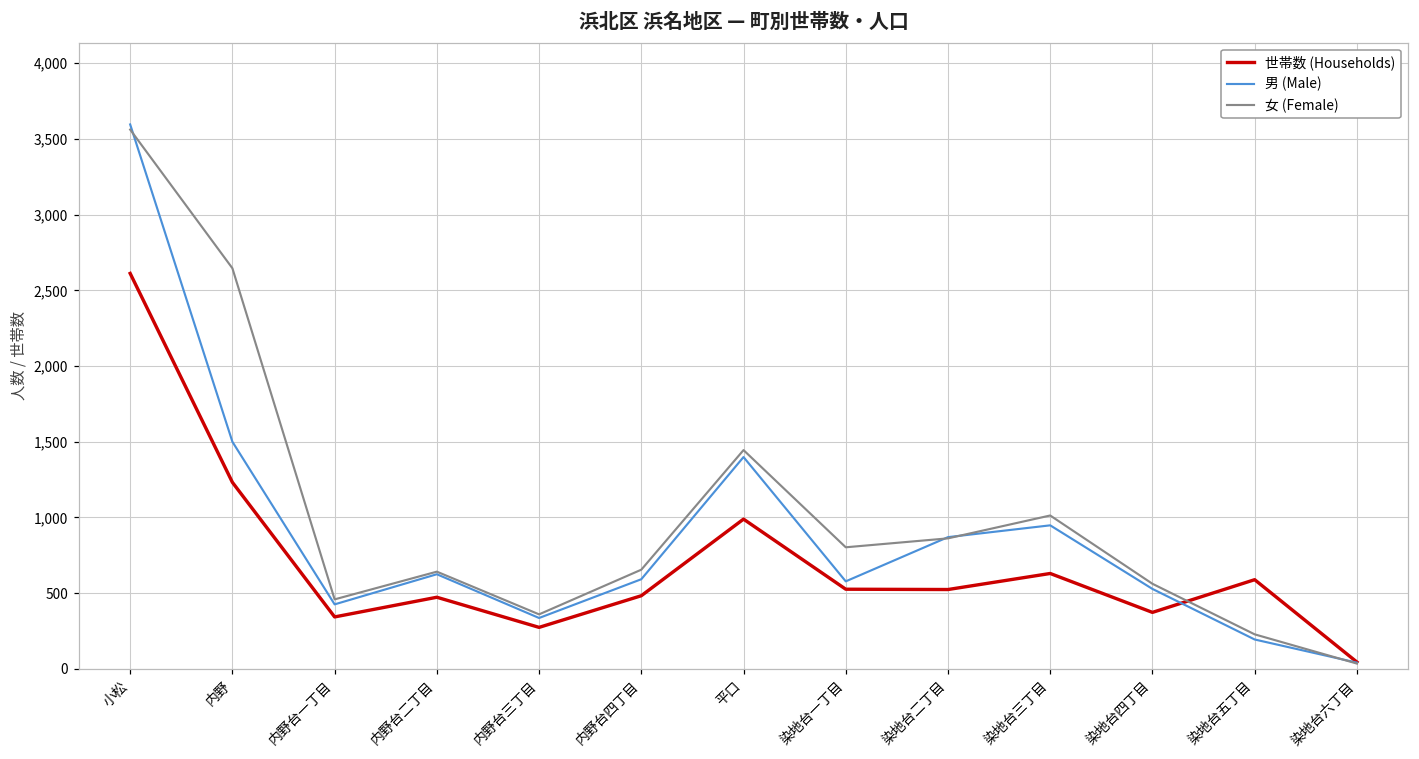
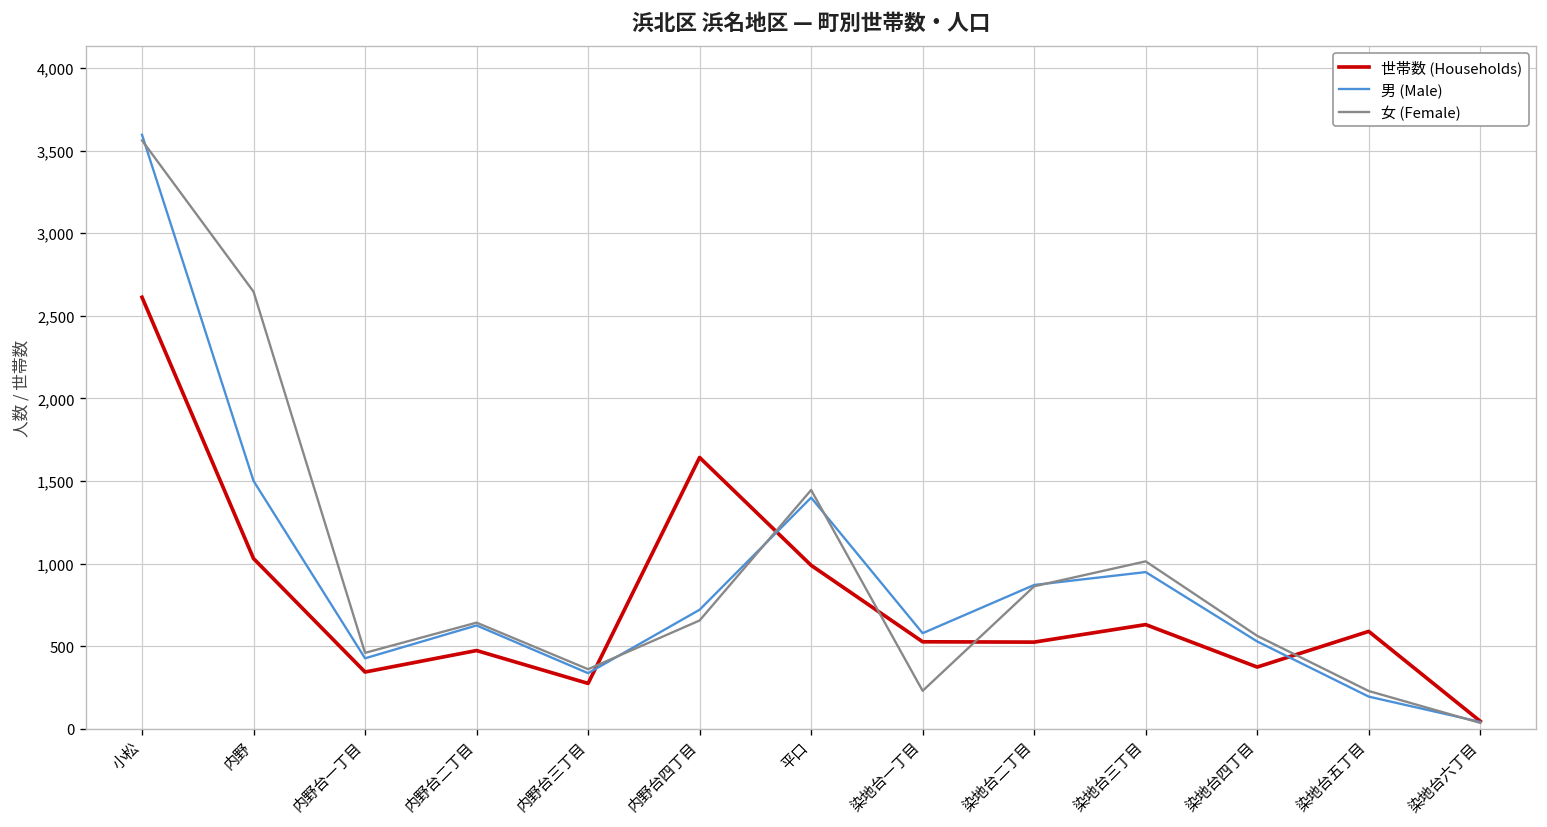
  {
    "世帯数 (Households)": {
      "小松": "2,610",
-     "内野": "1,230",
+     "内野": "1,030",
      "内野台一丁目": "340",
      "内野台二丁目": "470",
      "内野台三丁目": "270",
-     "内野台四丁目": "480",
+     "内野台四丁目": "1,640",
      "平口": "990",
      "染地台一丁目": "530",
      "染地台二丁目": "520",
      "染地台三丁目": "630",
      "染地台四丁目": "370",
      "染地台五丁目": "590"
    },
    "男 (Male)": {
      "小松": "3,600",
      "内野": "1,500",
      "内野台一丁目": "430",
      "内野台三丁目": "340",
-     "内野台四丁目": "590",
+     "内野台四丁目": "720",
      "平口": "1,400",
      "染地台一丁目": "580",
      "染地台三丁目": "950",
      "染地台四丁目": "530",
      "染地台五丁目": "190"
    },
    "女 (Female)": {
      "小松": "3,560",
      "内野": "2,650",
      "内野台一丁目": "460",
      "内野台三丁目": "360",
      "内野台四丁目": "660",
      "平口": "1,450",
-     "染地台一丁目": "800",
+     "染地台一丁目": "230",
      "染地台三丁目": "1,010",
      "染地台四丁目": "560",
      "染地台五丁目": "230"
    }
  }
